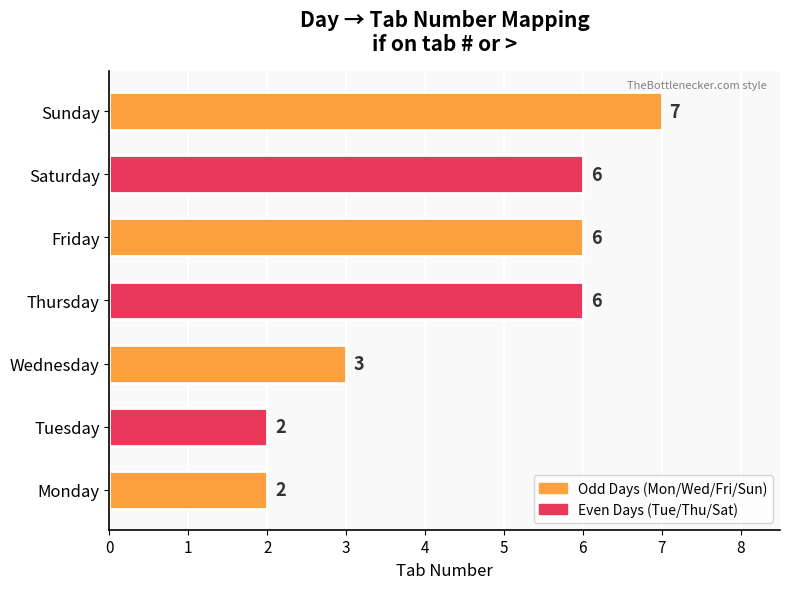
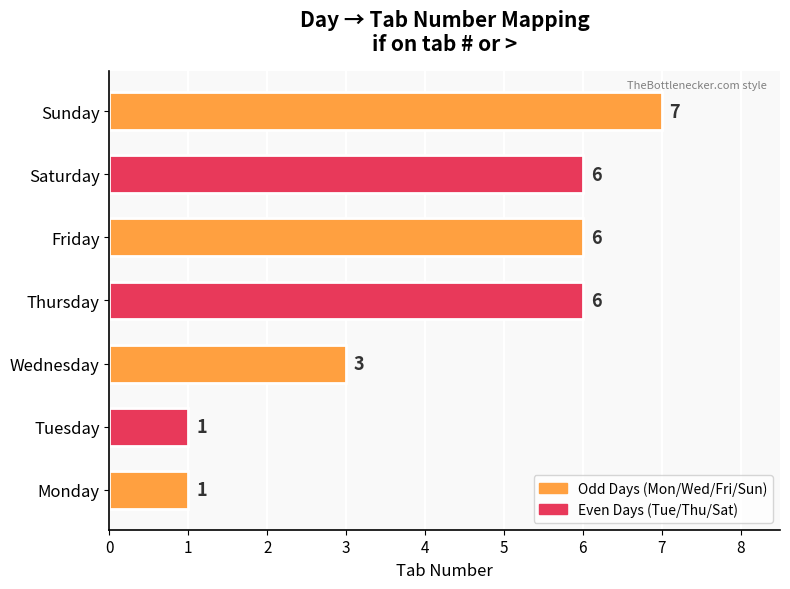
  {
    "Sunday": 7,
    "Saturday": 6,
    "Friday": 6,
    "Thursday": 6,
    "Wednesday": 3,
-   "Tuesday": 2,
-   "Monday": 2
+   "Tuesday": 1,
+   "Monday": 1
  }
